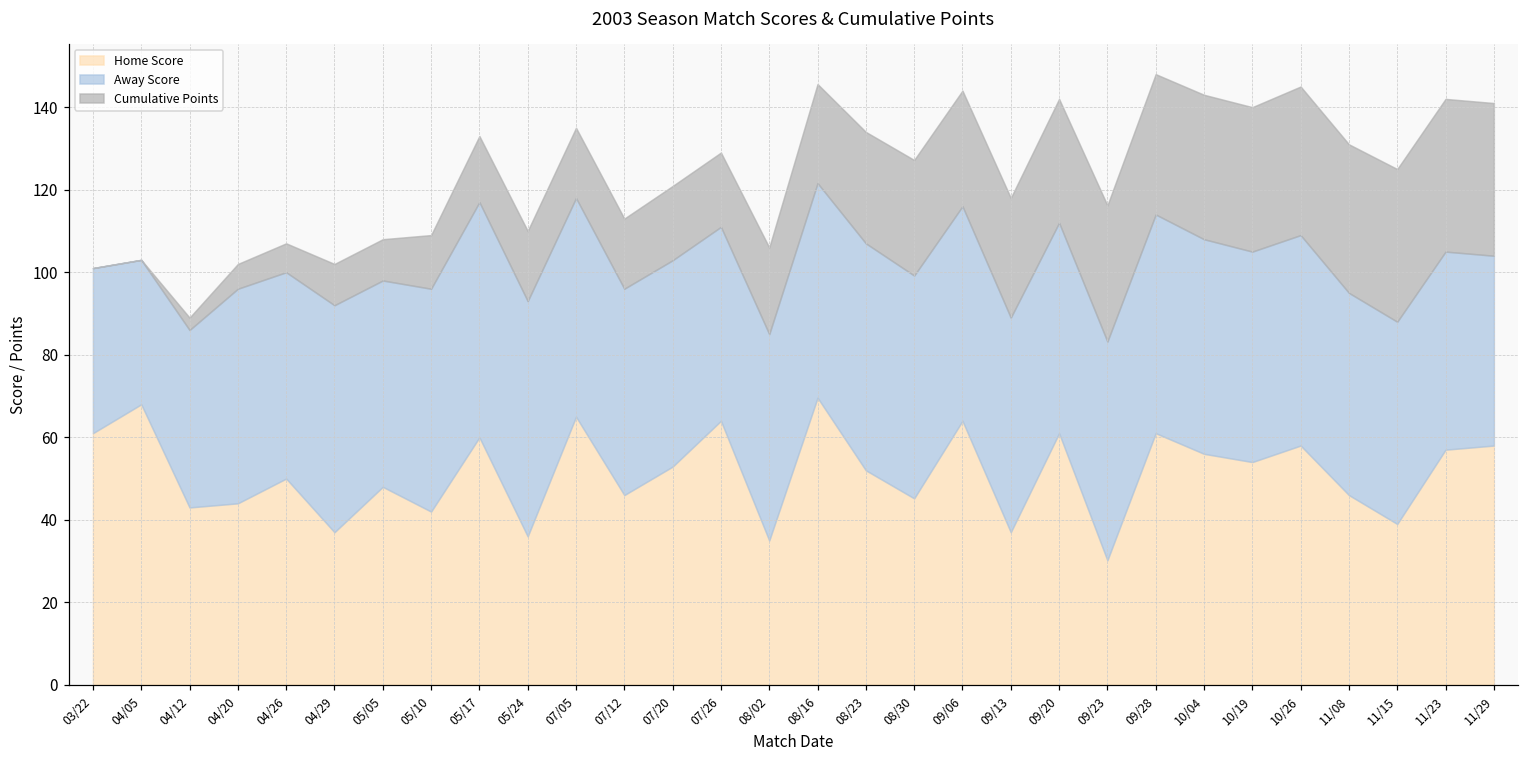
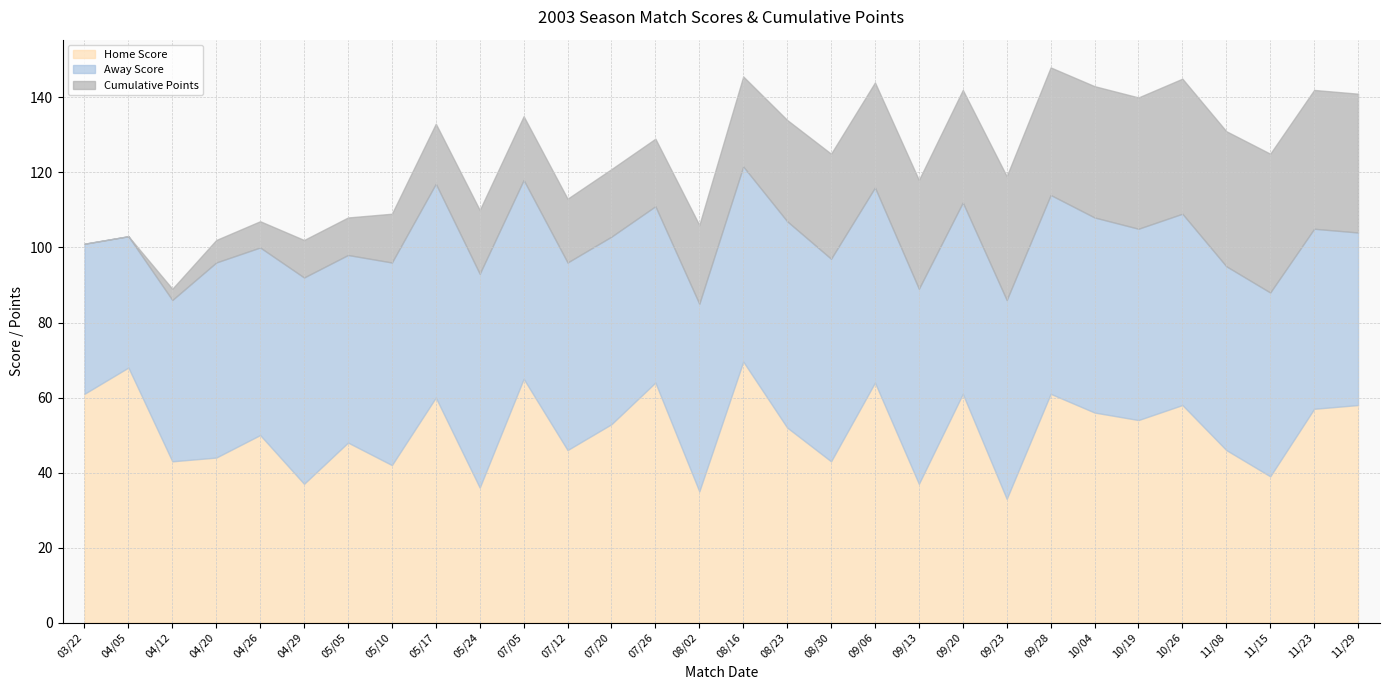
  {
    "Home Score": {
      "03/22": 61,
      "04/05": 68,
      "04/12": 43,
      "04/20": 44,
      "04/26": 50,
      "04/29": 37,
      "05/05": 48,
      "05/10": 42,
      "05/17": 60,
      "05/24": 36,
      "07/05": 65,
      "07/12": 46,
      "07/20": 53,
      "07/26": 64,
      "08/02": 35,
      "08/16": 70,
      "08/23": 52,
-     "08/30": 45,
+     "08/30": 43,
      "09/06": 64,
      "09/13": 37,
      "09/20": 61,
-     "09/23": 30,
+     "09/23": 33,
      "09/28": 61,
      "10/04": 56,
      "10/19": 54,
      "10/26": 58,
      "11/08": 46,
      "11/15": 39,
      "11/23": 57,
      "11/29": 58
    }
  }
